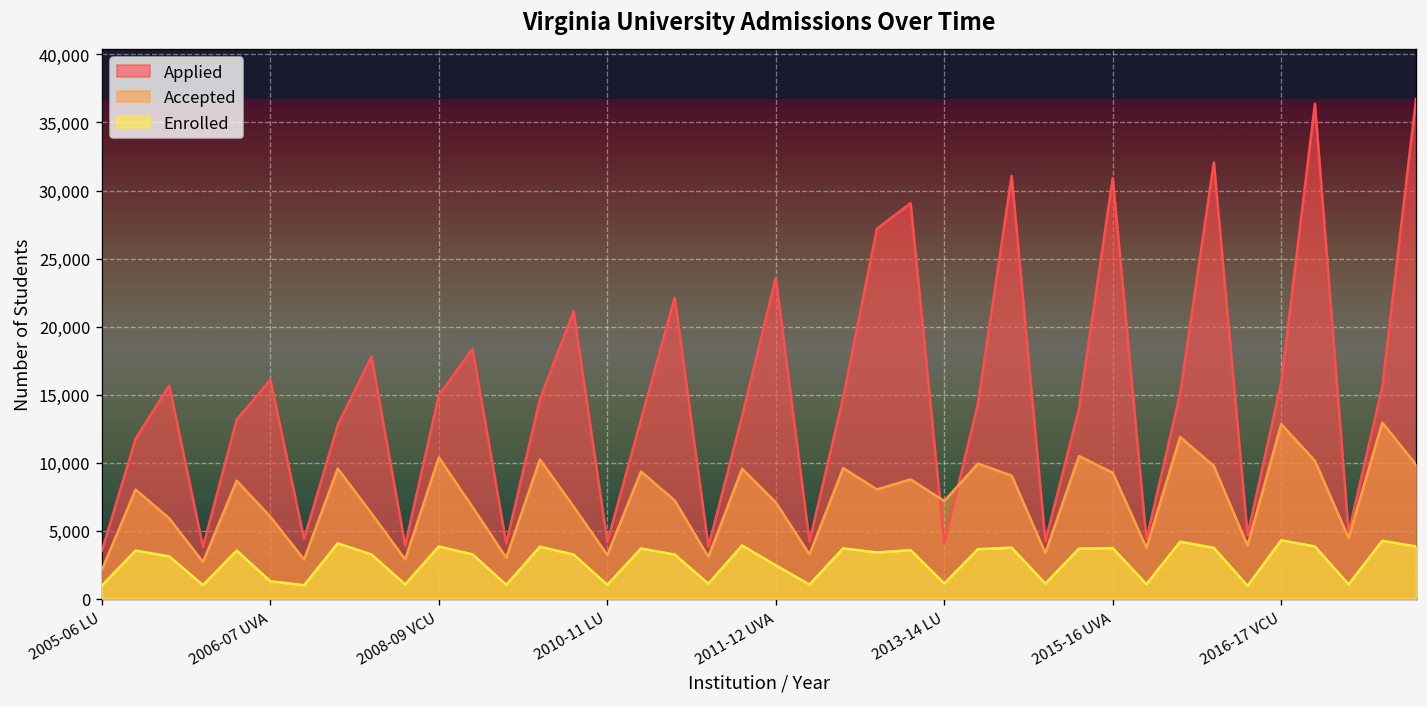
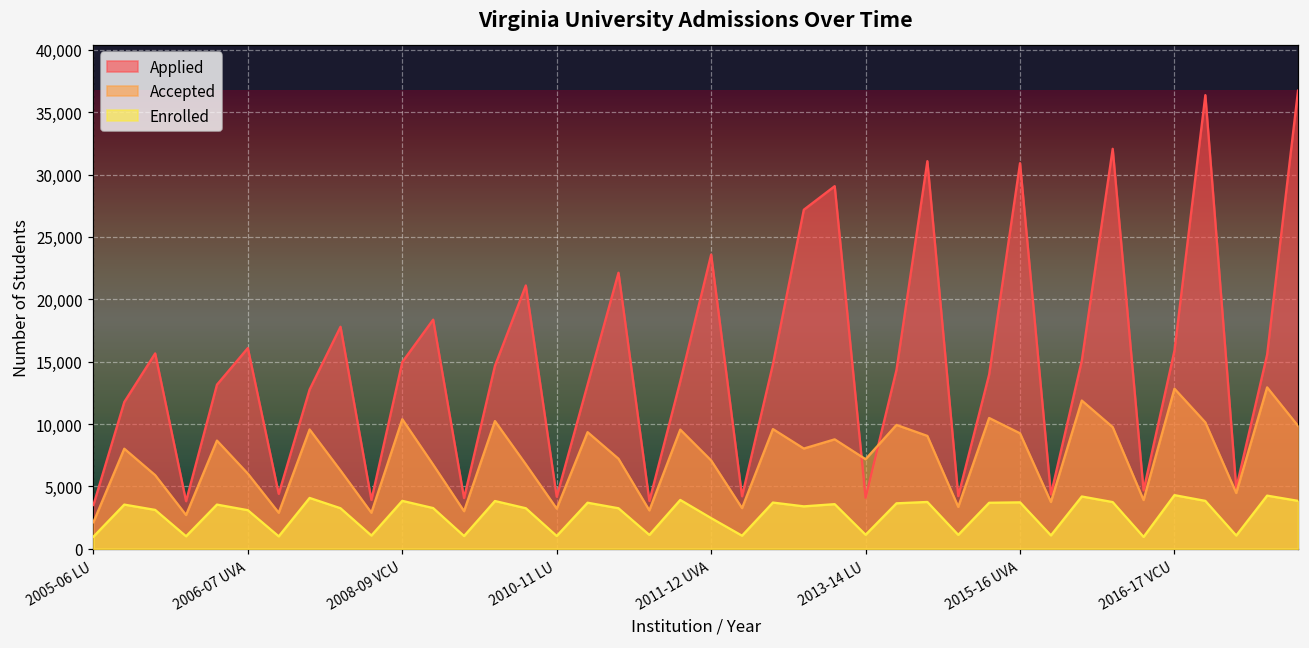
  {
    "Applied": {
      "2005-06 LU": "3,500",
      "2006-07 UVA": "16,100",
      "2008-09 VCU": "15,000",
      "2010-11 LU": "4,200",
      "2011-12 UVA": "23,600",
      "2013-14 LU": "4,100",
      "2015-16 UVA": "30,900",
      "2016-17 VCU": "15,900"
    },
    "Accepted": {
      "2005-06 LU": "2,100",
      "2006-07 UVA": "6,000",
      "2008-09 VCU": "10,400",
      "2010-11 LU": "3,200",
      "2011-12 UVA": "7,100",
      "2013-14 LU": "7,200",
      "2015-16 UVA": "9,300",
      "2016-17 VCU": "12,800"
    },
    "Enrolled": {
      "2005-06 LU": "1,000",
-     "2006-07 UVA": "1,300",
+     "2006-07 UVA": "3,100",
      "2008-09 VCU": "3,800",
      "2010-11 LU": "1,000",
      "2011-12 UVA": "2,500",
      "2013-14 LU": "1,100",
      "2015-16 UVA": "3,700",
      "2016-17 VCU": "4,300"
    }
  }
